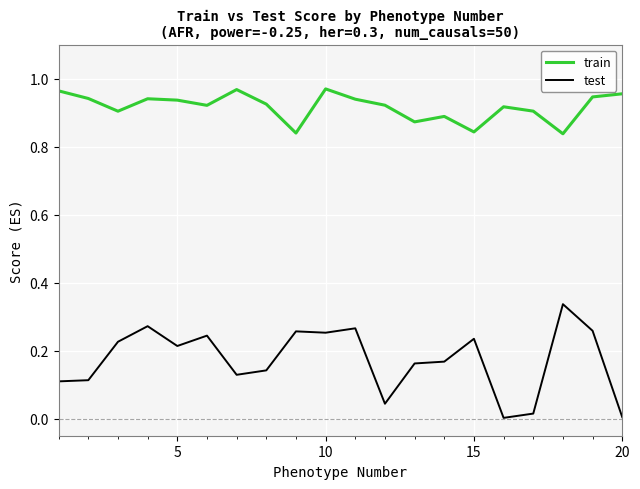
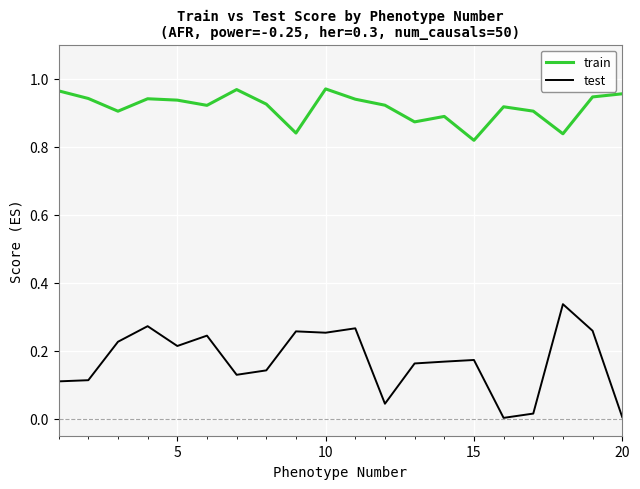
  {
    "train": {
      "5": 0.94,
      "10": 0.97,
-     "15": 0.84,
+     "15": 0.82,
      "20": 0.96
    },
    "test": {
      "5": 0.21,
      "10": 0.25,
-     "15": 0.24,
+     "15": 0.17,
      "20": 0.00
    }
  }
